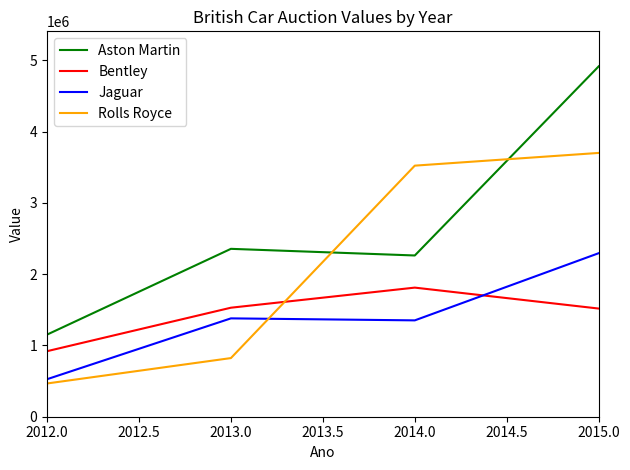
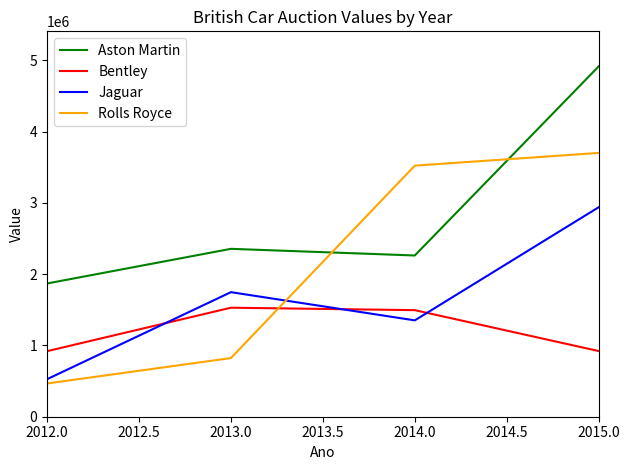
  {
    "Aston Martin": {
-     "2012.0": 1200000,
+     "2012.0": 1900000,
      "2013.0": 2400000,
      "2014.0": 2300000,
      "2015.0": 4900000
    },
    "Bentley": {
      "2012.0": 900000,
      "2013.0": 1500000,
-     "2014.0": 1800000,
-     "2015.0": 1500000
+     "2014.0": 1500000,
+     "2015.0": 900000
    },
    "Jaguar": {
      "2012.0": 500000,
-     "2013.0": 1400000,
+     "2013.0": 1700000,
      "2014.0": 1400000,
-     "2015.0": 2300000
+     "2015.0": 2900000
    },
    "Rolls Royce": {
      "2012.0": 500000,
      "2013.0": 800000,
      "2014.0": 3500000,
      "2015.0": 3700000
    }
  }
